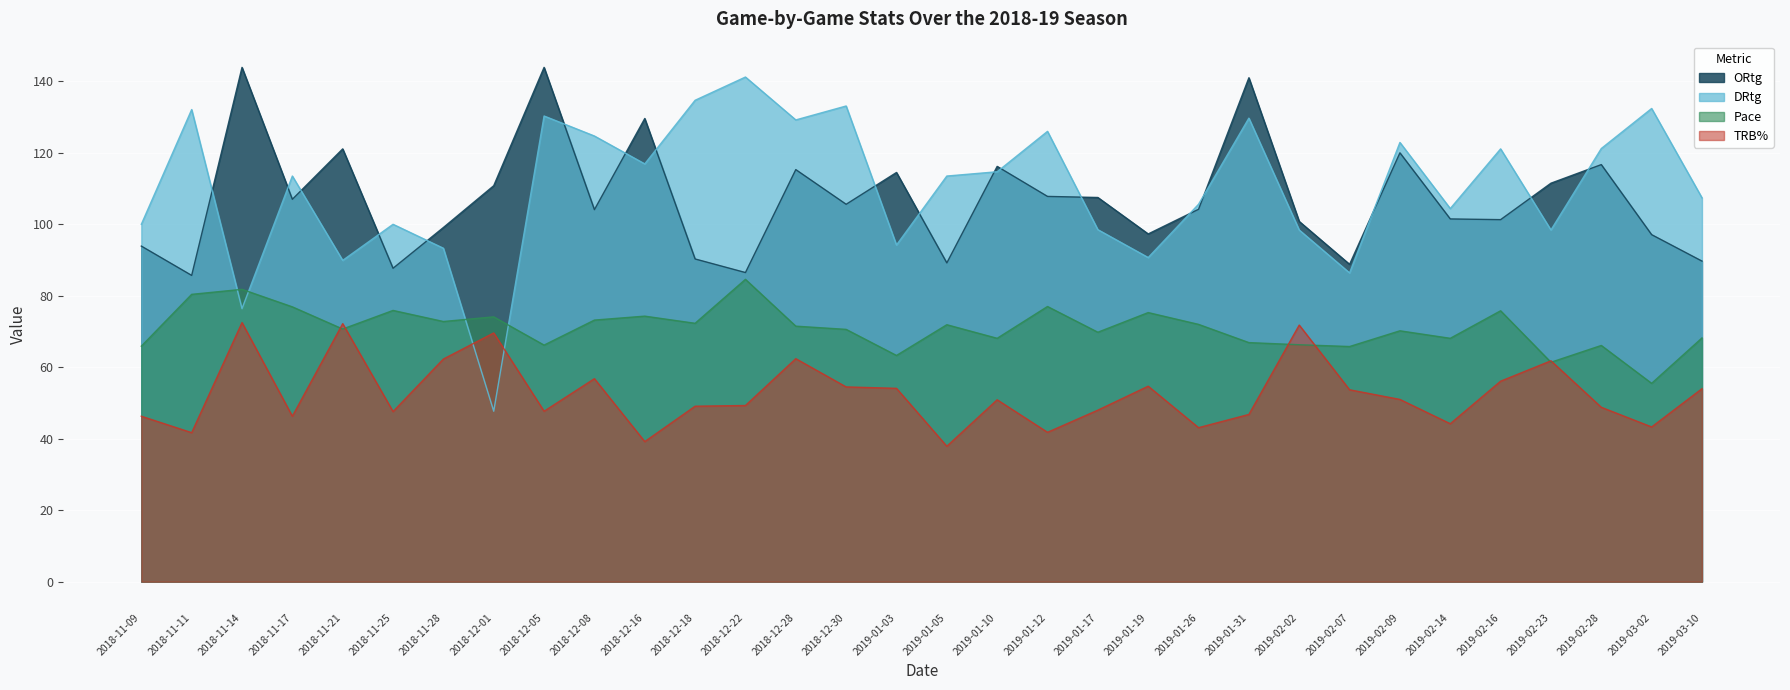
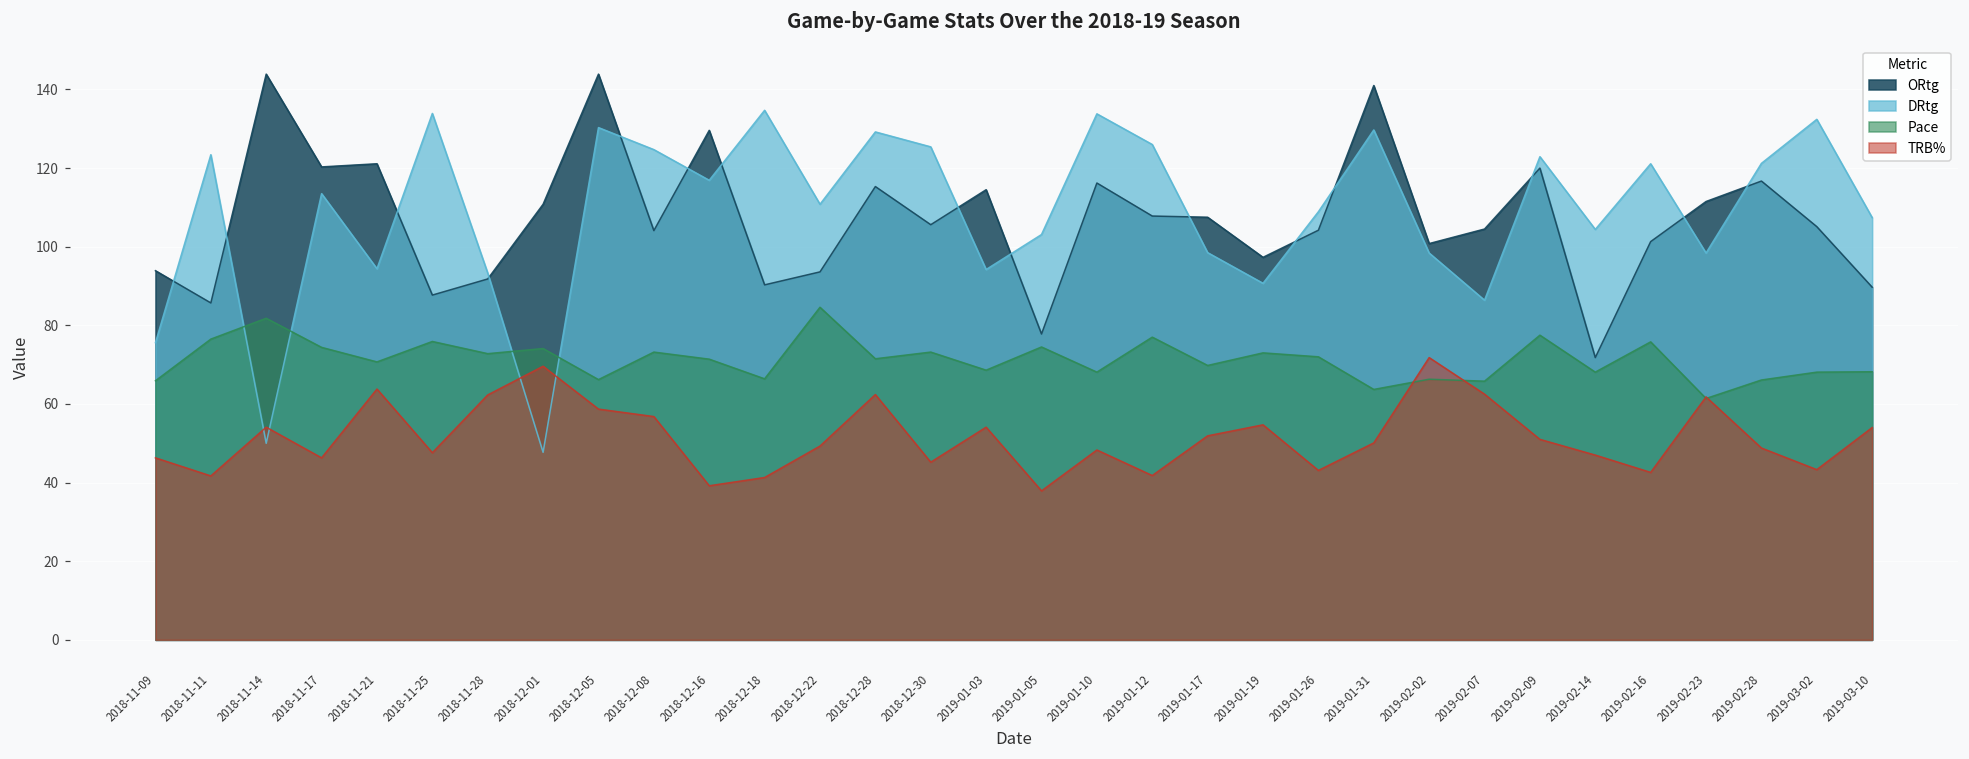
  {
    "ORtg": {
      "2018-11-09": 94,
      "2018-11-11": 86,
      "2018-11-14": 144,
-     "2018-11-17": 107,
+     "2018-11-17": 120,
      "2018-11-21": 121,
      "2018-11-25": 88,
-     "2018-11-28": 99,
+     "2018-11-28": 92,
      "2018-12-01": 111,
      "2018-12-05": 144,
      "2018-12-08": 104,
      "2018-12-16": 130,
      "2018-12-18": 90,
-     "2018-12-22": 87,
+     "2018-12-22": 94,
      "2018-12-28": 115,
      "2018-12-30": 106,
      "2019-01-03": 115,
-     "2019-01-05": 89,
+     "2019-01-05": 78,
      "2019-01-10": 116,
      "2019-01-12": 108,
      "2019-01-17": 108,
      "2019-01-19": 97,
      "2019-01-26": 104,
      "2019-01-31": 141,
      "2019-02-02": 101,
-     "2019-02-07": 89,
+     "2019-02-07": 105,
      "2019-02-09": 120,
-     "2019-02-14": 102,
+     "2019-02-14": 72,
      "2019-02-16": 101,
      "2019-02-23": 112,
      "2019-02-28": 117,
-     "2019-03-02": 97,
+     "2019-03-02": 105,
      "2019-03-10": 90
    },
    "DRtg": {
-     "2018-11-09": 100,
-     "2018-11-11": 132,
-     "2018-11-14": 76,
+     "2018-11-09": 76,
+     "2018-11-11": 123,
+     "2018-11-14": 50,
      "2018-11-17": 114,
-     "2018-11-21": 90,
-     "2018-11-25": 100,
+     "2018-11-21": 94,
+     "2018-11-25": 134,
      "2018-11-28": 93,
      "2018-12-01": 48,
      "2018-12-05": 130,
      "2018-12-08": 125,
      "2018-12-16": 117,
      "2018-12-18": 135,
-     "2018-12-22": 141,
+     "2018-12-22": 111,
      "2018-12-28": 129,
-     "2018-12-30": 133,
+     "2018-12-30": 125,
      "2019-01-03": 94,
-     "2019-01-05": 114,
-     "2019-01-10": 115,
+     "2019-01-05": 103,
+     "2019-01-10": 134,
      "2019-01-12": 126,
      "2019-01-17": 99,
      "2019-01-19": 91,
-     "2019-01-26": 106,
+     "2019-01-26": 109,
      "2019-01-31": 130,
      "2019-02-02": 98,
      "2019-02-07": 86,
      "2019-02-09": 123,
      "2019-02-14": 104,
      "2019-02-16": 121,
      "2019-02-23": 98,
      "2019-02-28": 121,
      "2019-03-02": 132,
      "2019-03-10": 107
    },
    "Pace": {
      "2018-11-09": 66,
-     "2018-11-11": 80,
+     "2018-11-11": 77,
      "2018-11-14": 82,
-     "2018-11-17": 77,
+     "2018-11-17": 74,
      "2018-11-21": 71,
      "2018-11-25": 76,
      "2018-11-28": 73,
      "2018-12-01": 74,
      "2018-12-05": 66,
      "2018-12-08": 73,
-     "2018-12-16": 74,
-     "2018-12-18": 72,
+     "2018-12-16": 71,
+     "2018-12-18": 66,
      "2018-12-22": 85,
      "2018-12-28": 72,
-     "2018-12-30": 71,
-     "2019-01-03": 63,
-     "2019-01-05": 72,
+     "2018-12-30": 73,
+     "2019-01-03": 69,
+     "2019-01-05": 75,
      "2019-01-10": 68,
      "2019-01-12": 77,
      "2019-01-17": 70,
-     "2019-01-19": 75,
+     "2019-01-19": 73,
      "2019-01-26": 72,
-     "2019-01-31": 67,
+     "2019-01-31": 64,
      "2019-02-02": 66,
      "2019-02-07": 66,
-     "2019-02-09": 70,
+     "2019-02-09": 78,
      "2019-02-14": 68,
      "2019-02-16": 76,
      "2019-02-28": 66,
-     "2019-03-02": 56,
+     "2019-03-02": 68,
      "2019-03-10": 68
    },
    "TRB%": {
      "2018-11-09": 46,
      "2018-11-11": 42,
-     "2018-11-14": 73,
+     "2018-11-14": 54,
      "2018-11-17": 46,
-     "2018-11-21": 72,
+     "2018-11-21": 64,
      "2018-11-25": 48,
      "2018-11-28": 62,
      "2018-12-01": 70,
-     "2018-12-05": 48,
+     "2018-12-05": 59,
      "2018-12-08": 57,
      "2018-12-16": 39,
-     "2018-12-18": 49,
+     "2018-12-18": 41,
      "2018-12-22": 49,
      "2018-12-28": 62,
-     "2018-12-30": 55,
+     "2018-12-30": 45,
      "2019-01-03": 54,
      "2019-01-05": 38,
-     "2019-01-10": 51,
+     "2019-01-10": 48,
      "2019-01-12": 42,
-     "2019-01-17": 48,
+     "2019-01-17": 52,
      "2019-01-19": 55,
      "2019-01-26": 43,
-     "2019-01-31": 47,
+     "2019-01-31": 50,
      "2019-02-02": 72,
-     "2019-02-07": 54,
+     "2019-02-07": 63,
      "2019-02-09": 51,
-     "2019-02-14": 44,
-     "2019-02-16": 56,
+     "2019-02-14": 47,
+     "2019-02-16": 43,
      "2019-02-28": 49,
      "2019-03-02": 43,
      "2019-03-10": 54
    }
  }
